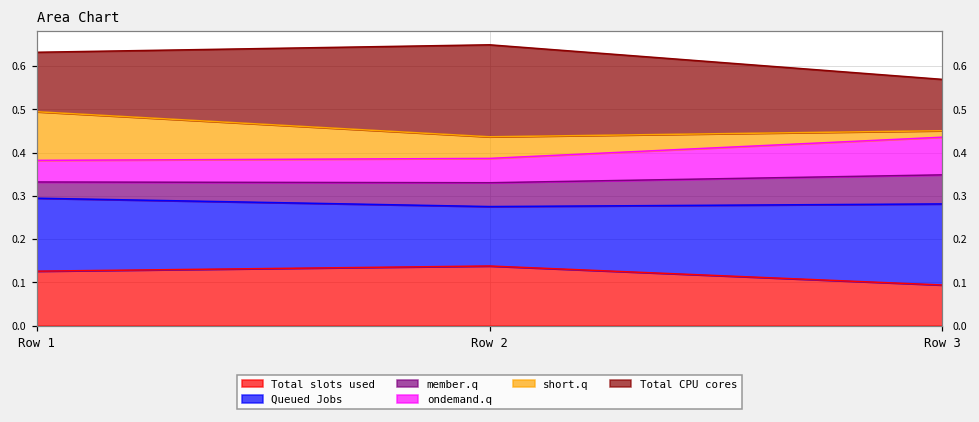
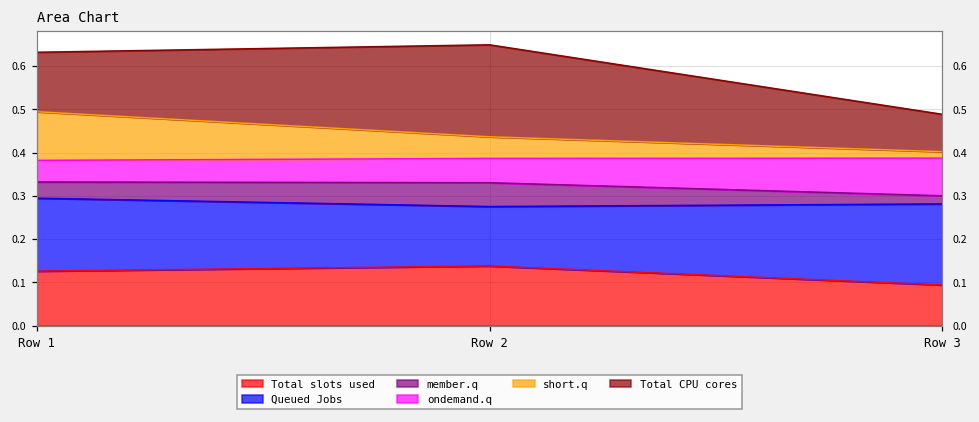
  {
    "Total slots used": {
      "Row 1": 0.13,
      "Row 2": 0.14,
      "Row 3": 0.09
    },
    "Queued Jobs": {
      "Row 1": 0.17,
      "Row 2": 0.14,
      "Row 3": 0.19
    },
    "member.q": {
      "Row 1": 0.04,
      "Row 2": 0.06,
-     "Row 3": 0.07
+     "Row 3": 0.02
    },
    "ondemand.q": {
      "Row 1": 0.05,
      "Row 2": 0.06,
      "Row 3": 0.09
    },
    "short.q": {
      "Row 1": 0.11,
      "Row 2": 0.05,
      "Row 3": 0.02
    },
    "Total CPU cores": {
      "Row 1": 0.14,
      "Row 2": 0.21,
-     "Row 3": 0.12
+     "Row 3": 0.09
    }
  }
